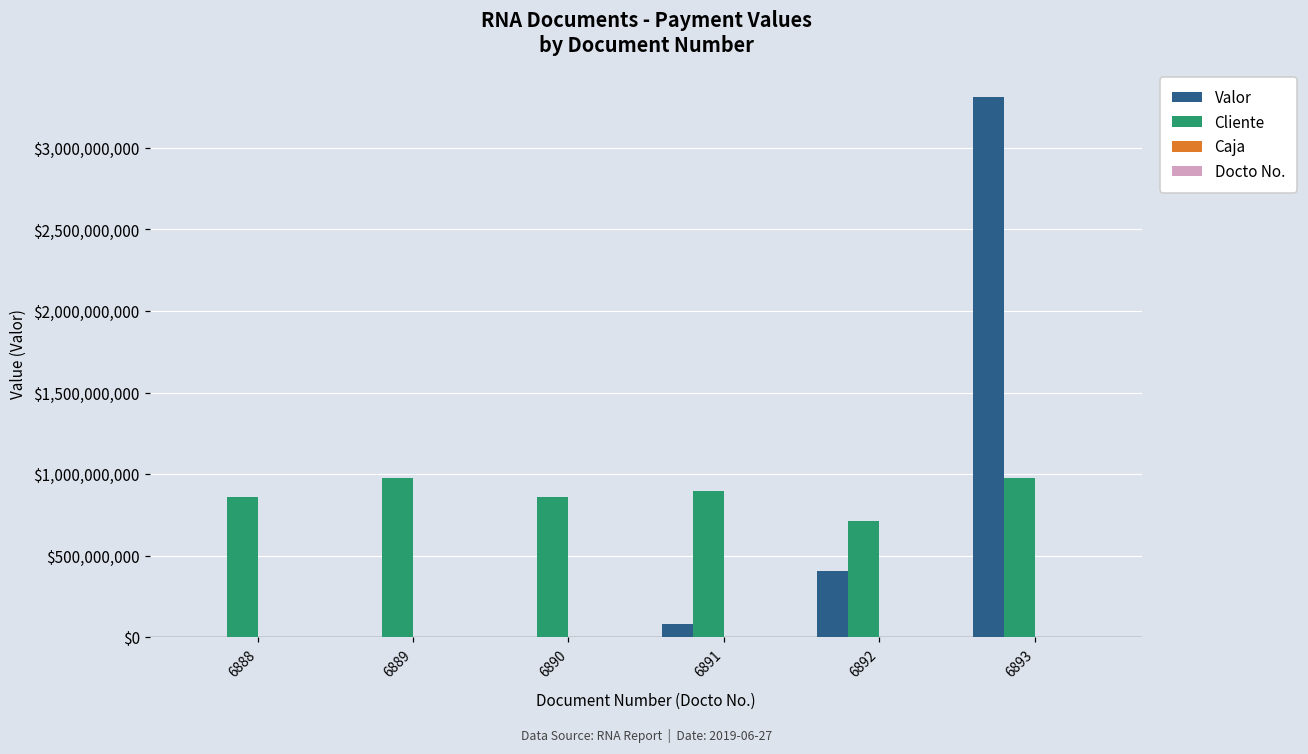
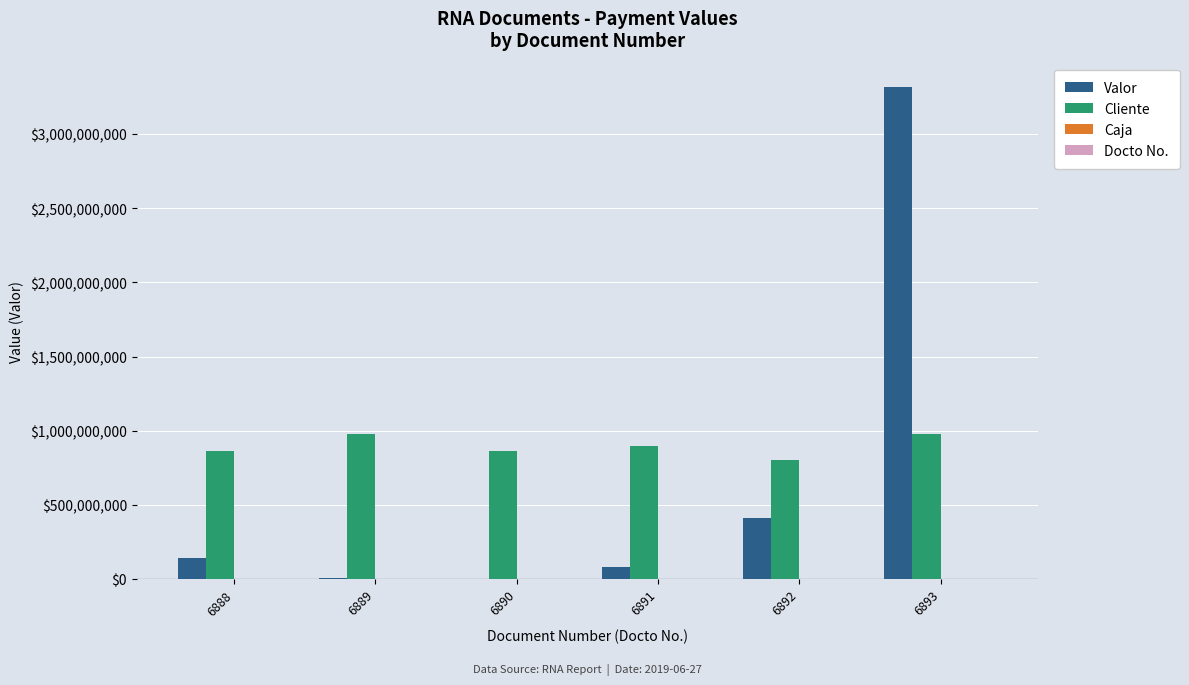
  {
    "Valor": {
-     "6888": "$0",
+     "6888": "$140,000,000",
      "6891": "$80,000,000",
      "6892": "$410,000,000",
      "6893": "$3,310,000,000"
    },
    "Cliente": {
      "6888": "$860,000,000",
      "6889": "$980,000,000",
      "6890": "$860,000,000",
      "6891": "$900,000,000",
-     "6892": "$710,000,000",
+     "6892": "$800,000,000",
      "6893": "$980,000,000"
    }
  }
